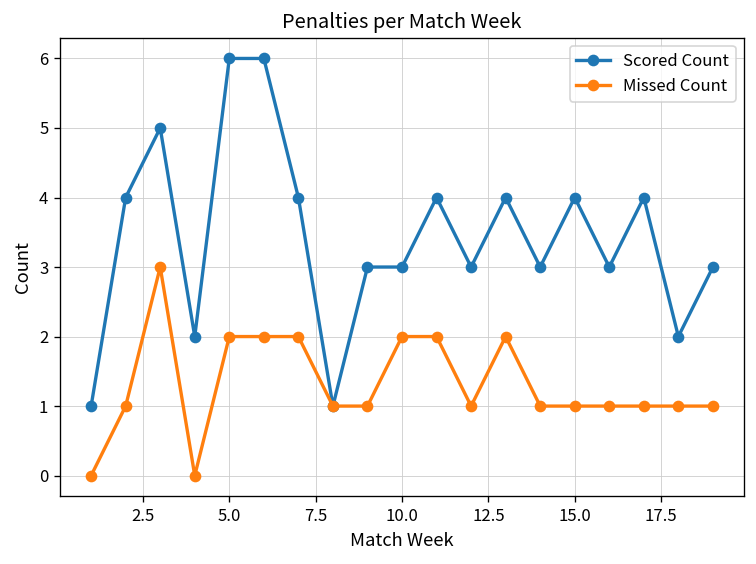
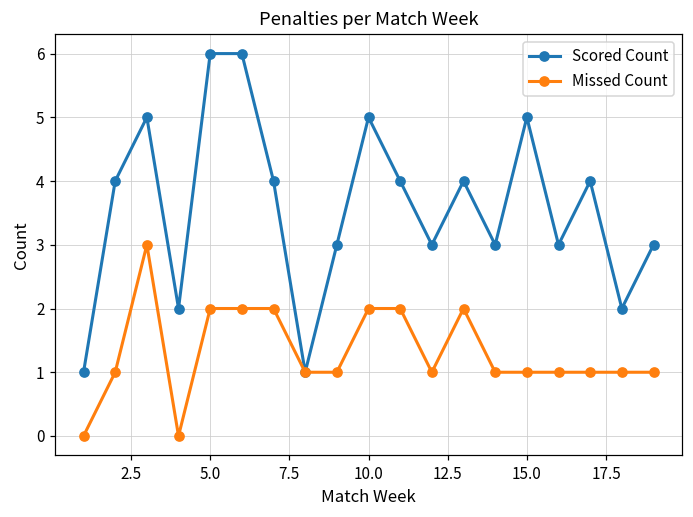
  {
    "Scored Count": {
      "5.0": 6,
-     "10.0": 3,
-     "15.0": 4
+     "10.0": 5,
+     "15.0": 5
    },
    "Missed Count": {
      "5.0": 2,
      "10.0": 2,
      "15.0": 1
    }
  }
